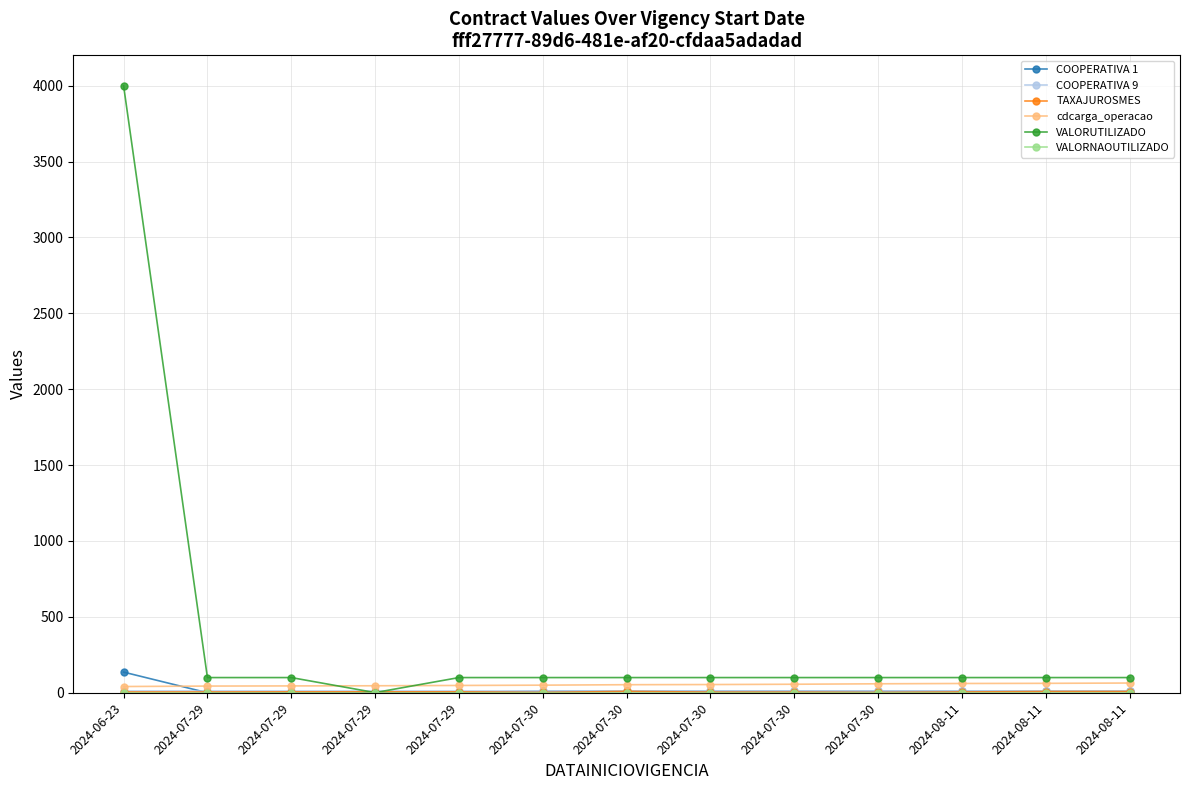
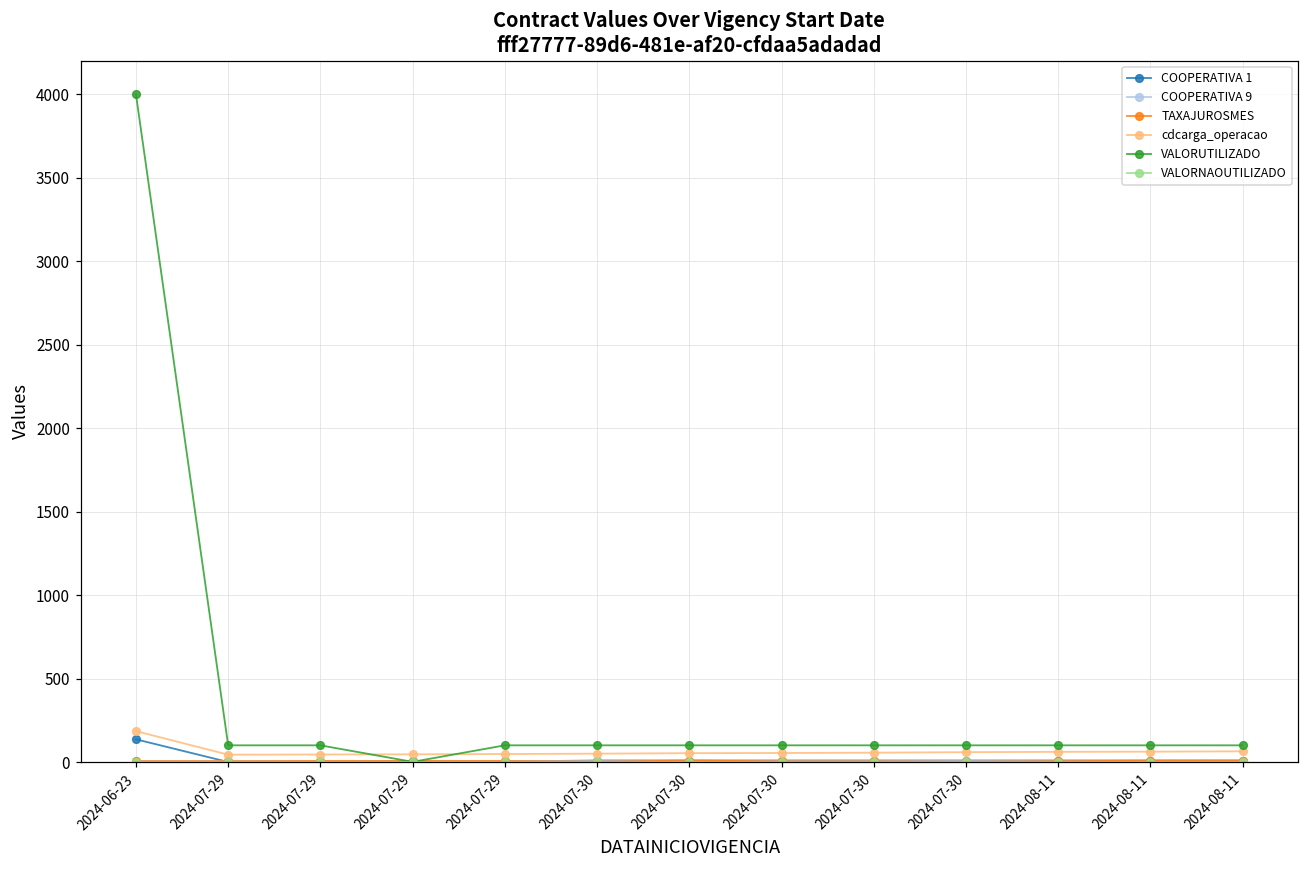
  {
    "COOPERATIVA 1": {
      "2024-06-23": 140
    },
    "cdcarga_operacao": {
-     "2024-06-23": 40
+     "2024-06-23": 190
    },
    "VALORUTILIZADO": {
      "2024-06-23": 4000
    }
  }
